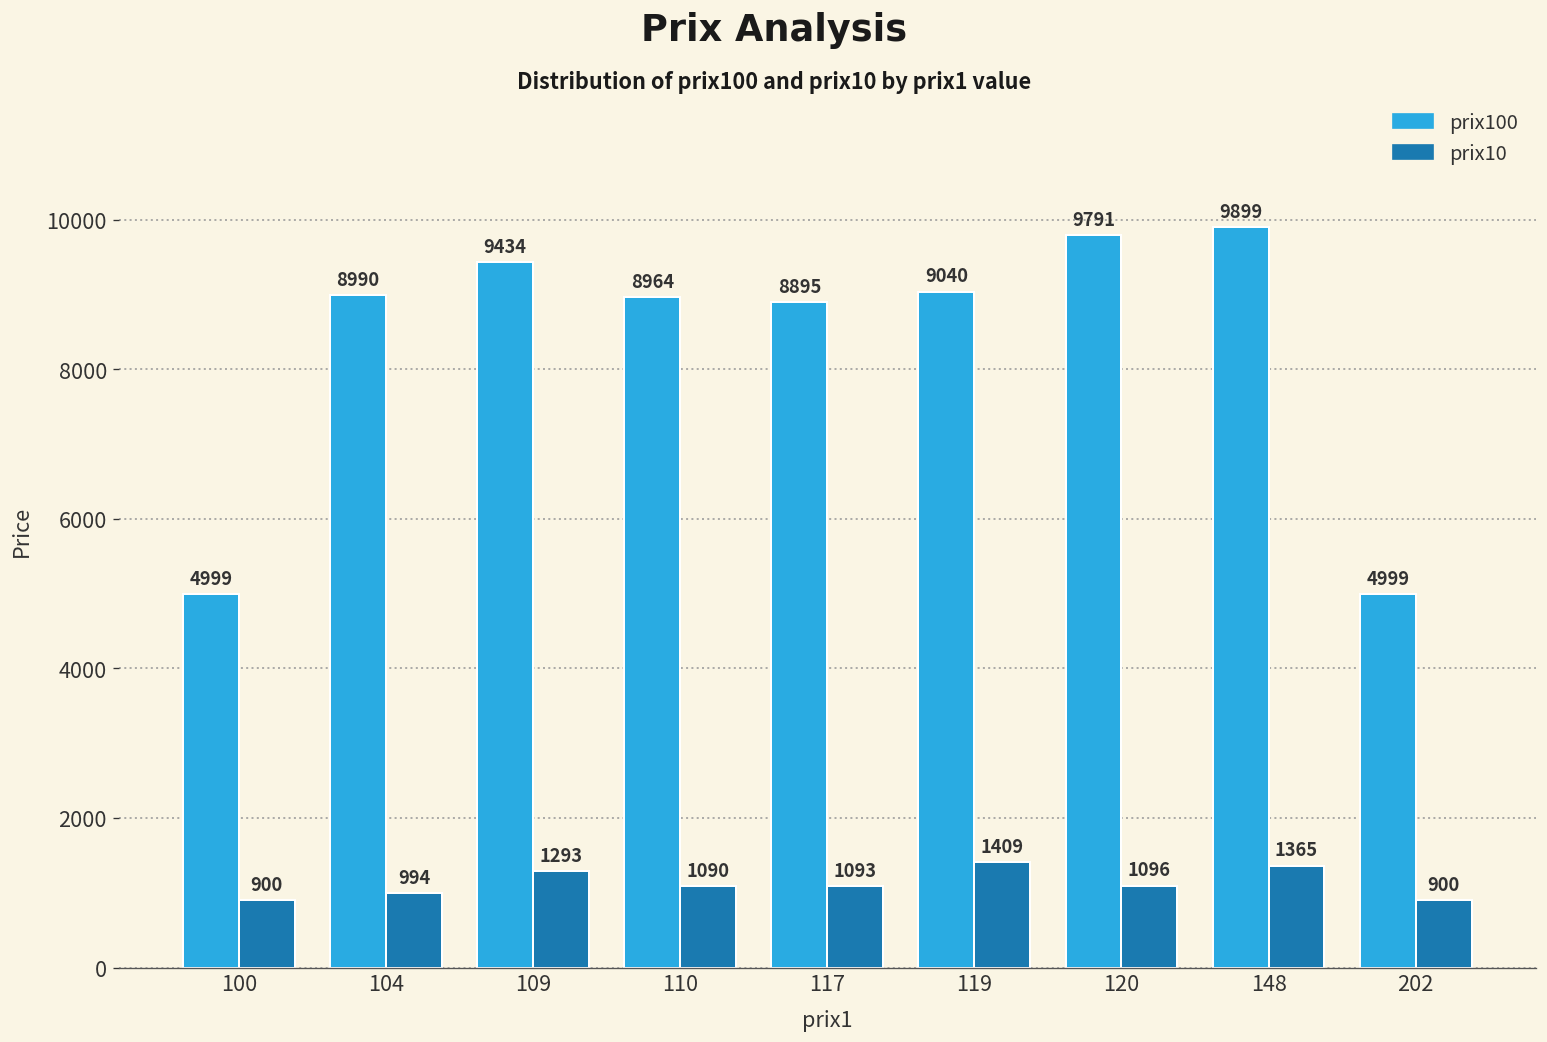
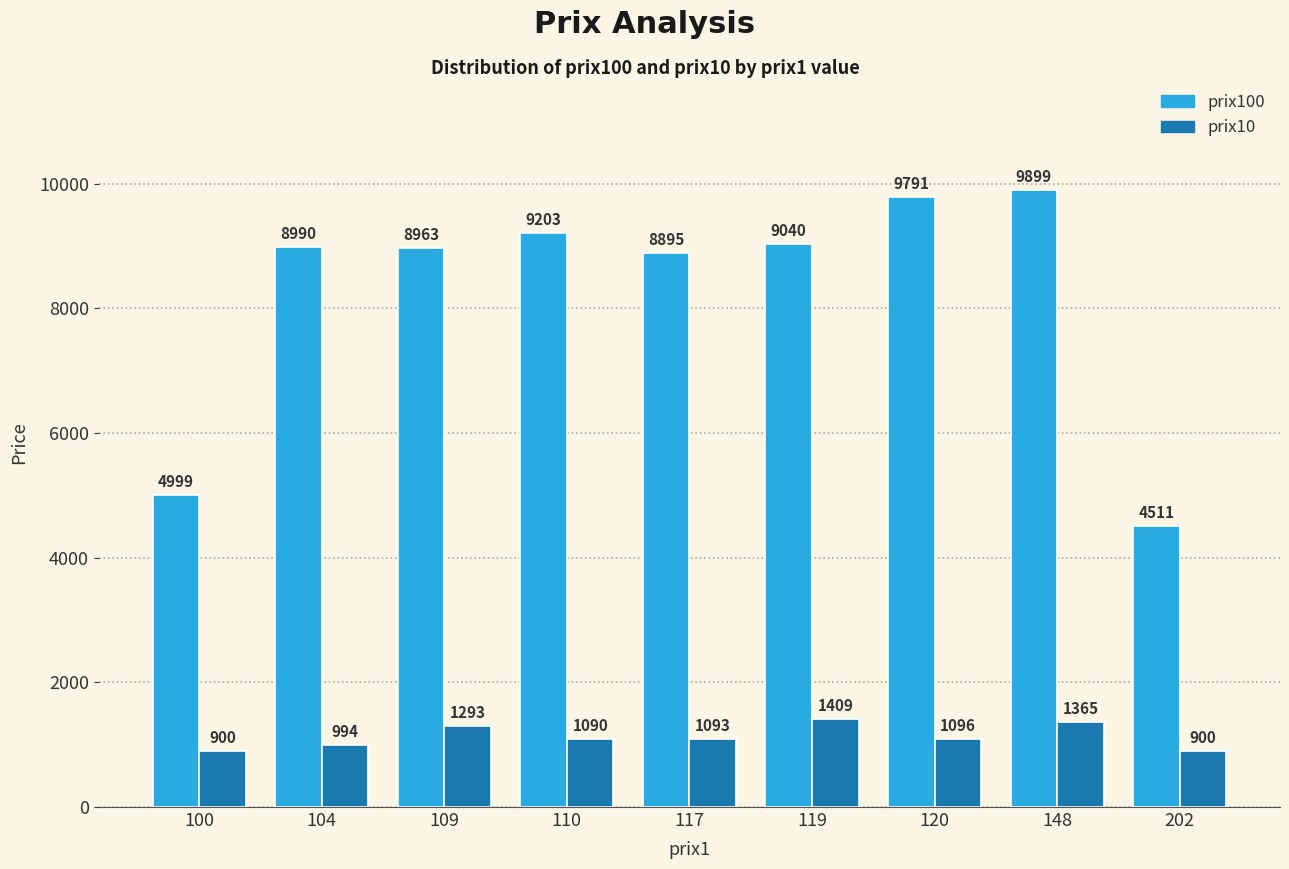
  {
    "prix100": {
      "100": 4999,
      "104": 8990,
-     "109": 9434,
-     "110": 8964,
+     "109": 8963,
+     "110": 9203,
      "117": 8895,
      "119": 9040,
      "120": 9791,
      "148": 9899,
-     "202": 4999
+     "202": 4511
    },
    "prix10": {
      "100": 900,
      "104": 994,
      "109": 1293,
      "110": 1090,
      "117": 1093,
      "119": 1409,
      "120": 1096,
      "148": 1365,
      "202": 900
    }
  }
